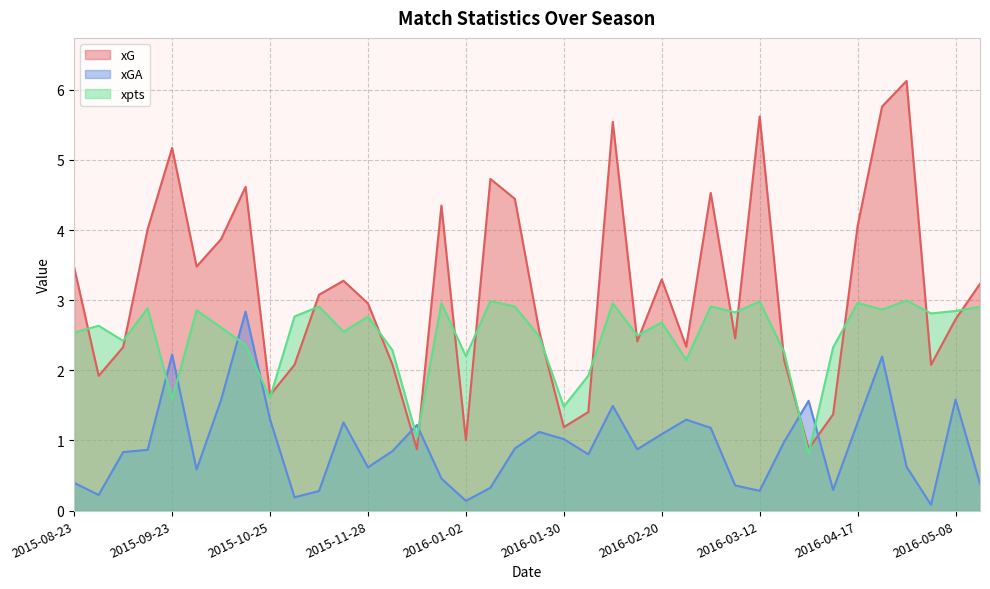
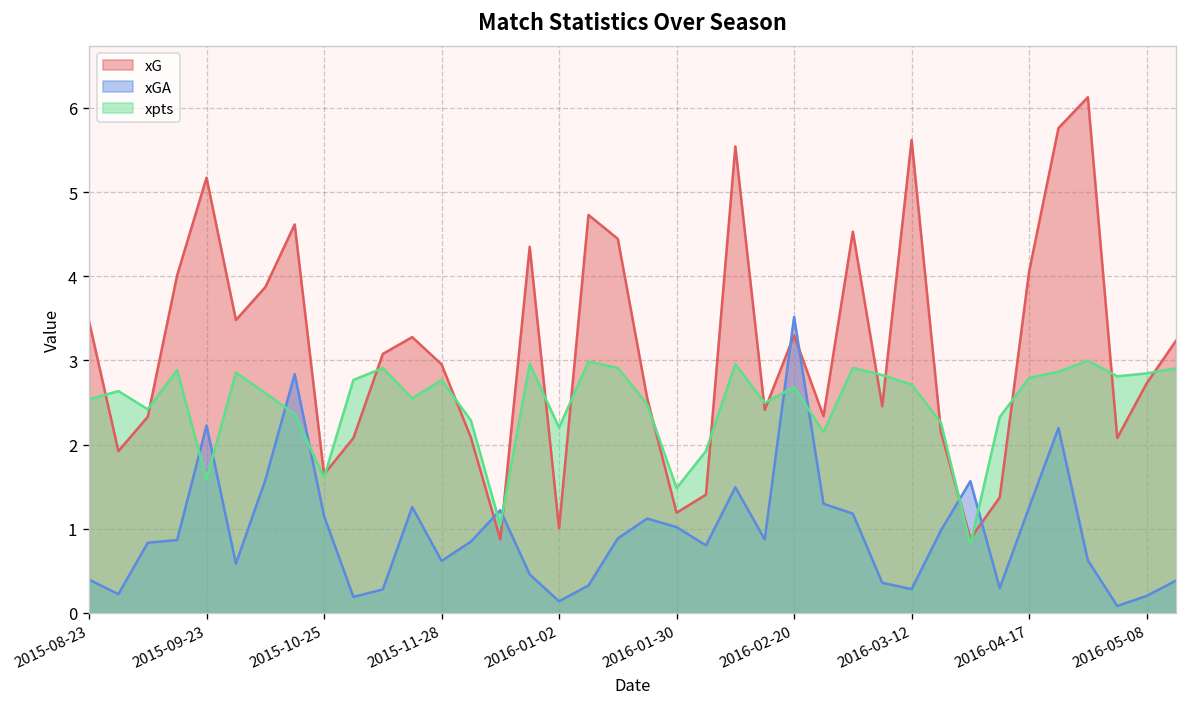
  {
    "xG": {
      "2015-08-23": 3.5,
      "2015-09-23": 5.2,
      "2015-10-25": 1.6,
      "2015-11-28": 3.0,
      "2016-01-02": 1.0,
      "2016-01-30": 1.2,
      "2016-02-20": 3.3,
      "2016-03-12": 5.6,
      "2016-04-17": 4.1,
      "2016-05-08": 2.7
    },
    "xGA": {
      "2015-08-23": 0.4,
      "2015-09-23": 2.2,
-     "2015-10-25": 1.3,
+     "2015-10-25": 1.2,
      "2015-11-28": 0.6,
      "2016-01-02": 0.1,
      "2016-01-30": 1.0,
-     "2016-02-20": 1.1,
+     "2016-02-20": 3.5,
      "2016-03-12": 0.3,
      "2016-04-17": 1.3,
-     "2016-05-08": 1.6
+     "2016-05-08": 0.2
    },
    "xpts": {
      "2015-08-23": 2.5,
      "2015-09-23": 1.6,
      "2015-10-25": 1.6,
      "2015-11-28": 2.8,
      "2016-01-02": 2.2,
      "2016-01-30": 1.5,
      "2016-02-20": 2.7,
-     "2016-03-12": 3.0,
-     "2016-04-17": 3.0,
+     "2016-03-12": 2.7,
+     "2016-04-17": 2.8,
      "2016-05-08": 2.8
    }
  }
